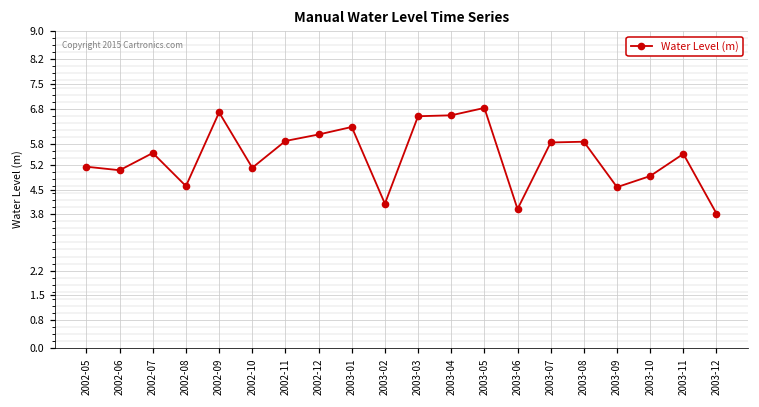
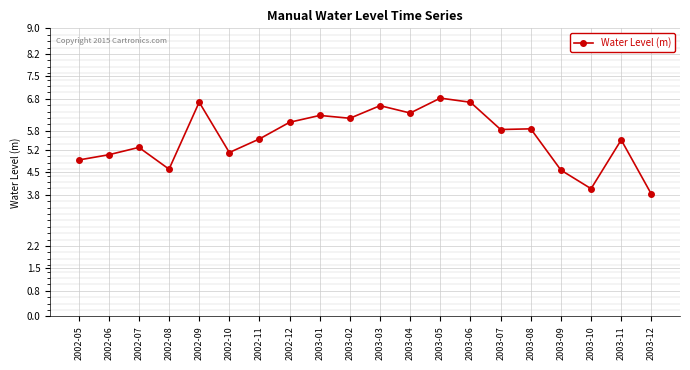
  {
-   "2002-05": 5.2,
+   "2002-05": 4.9,
    "2002-06": 5.1,
-   "2002-07": 5.5,
+   "2002-07": 5.3,
    "2002-08": 4.6,
    "2002-09": 6.7,
    "2002-10": 5.1,
-   "2002-11": 5.9,
+   "2002-11": 5.5,
    "2002-12": 6.1,
    "2003-01": 6.3,
-   "2003-02": 4.1,
+   "2003-02": 6.2,
    "2003-03": 6.6,
-   "2003-04": 6.6,
+   "2003-04": 6.4,
    "2003-05": 6.8,
-   "2003-06": 3.9,
+   "2003-06": 6.7,
    "2003-07": 5.8,
    "2003-08": 5.9,
    "2003-09": 4.6,
-   "2003-10": 4.9,
+   "2003-10": 4.0,
    "2003-11": 5.5,
    "2003-12": 3.8
  }
